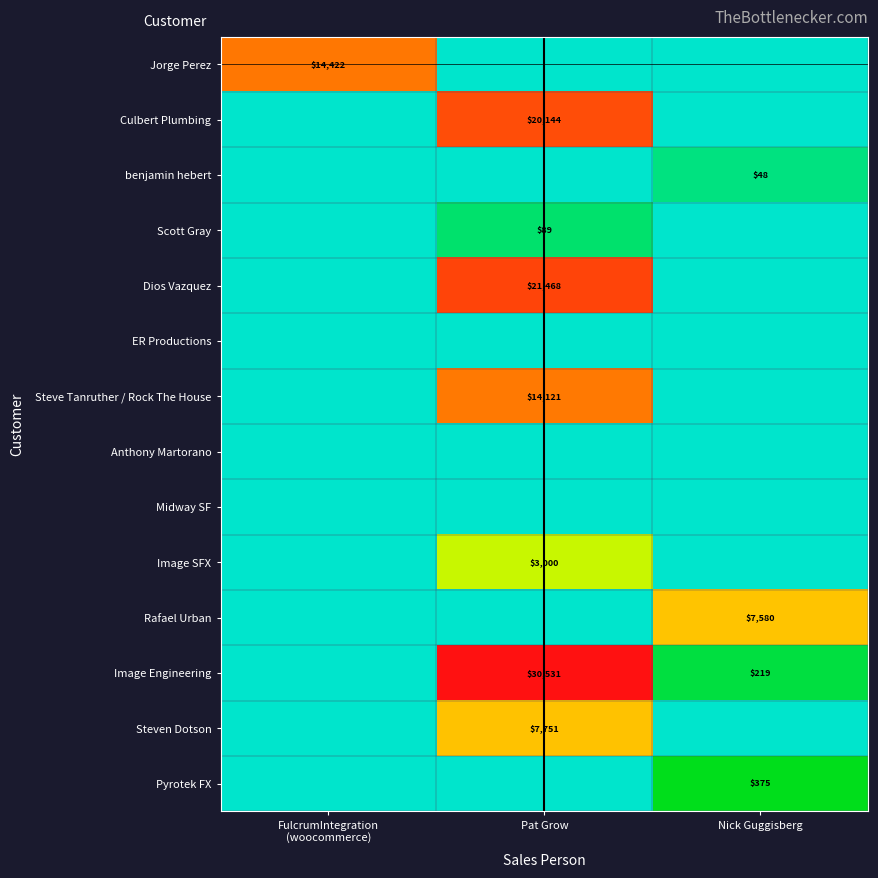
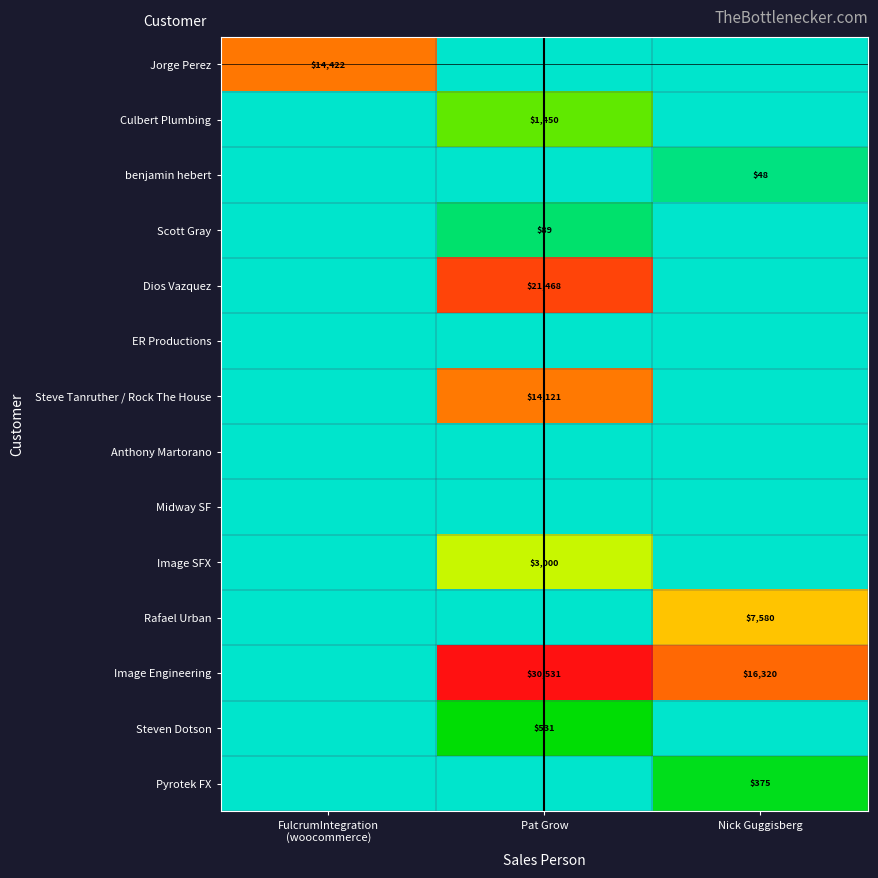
  {
    "Jorge Perez": {
      "FulcrumIntegration (woocommerce)": "$14,422"
    },
    "Culbert Plumbing": {
-     "Pat Grow": "$20,144"
+     "Pat Grow": "$1,450"
    },
    "benjamin hebert": {
      "Nick Guggisberg": "$48"
    },
    "Scott Gray": {
      "Pat Grow": "$89"
    },
    "Dios Vazquez": {
      "Pat Grow": "$21,468"
    },
    "Steve Tanruther / Rock The House": {
      "Pat Grow": "$14,121"
    },
    "Image SFX": {
      "Pat Grow": "$3,000"
    },
    "Rafael Urban": {
      "Nick Guggisberg": "$7,580"
    },
    "Image Engineering": {
      "Pat Grow": "$30,531",
-     "Nick Guggisberg": "$219"
+     "Nick Guggisberg": "$16,320"
    },
    "Steven Dotson": {
-     "Pat Grow": "$7,751"
+     "Pat Grow": "$531"
    },
    "Pyrotek FX": {
      "Nick Guggisberg": "$375"
    }
  }
